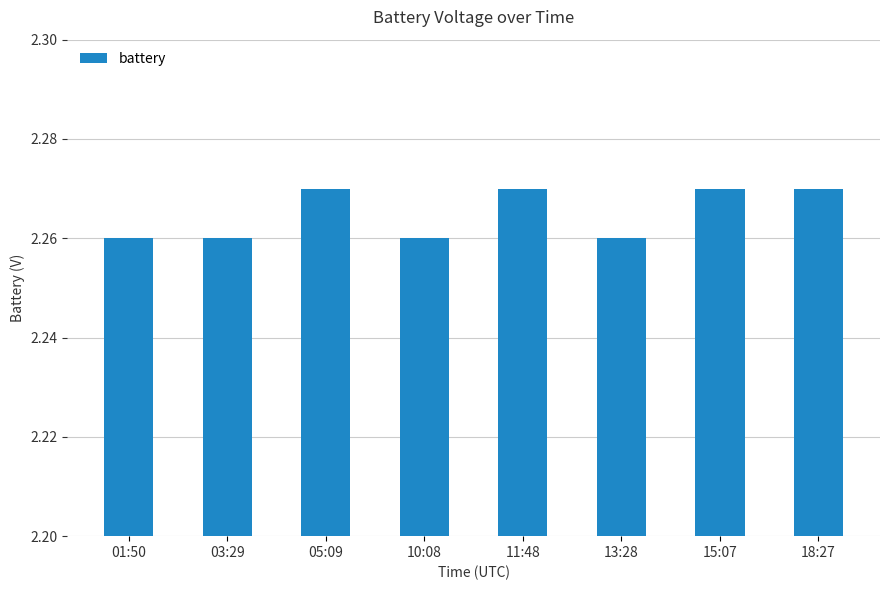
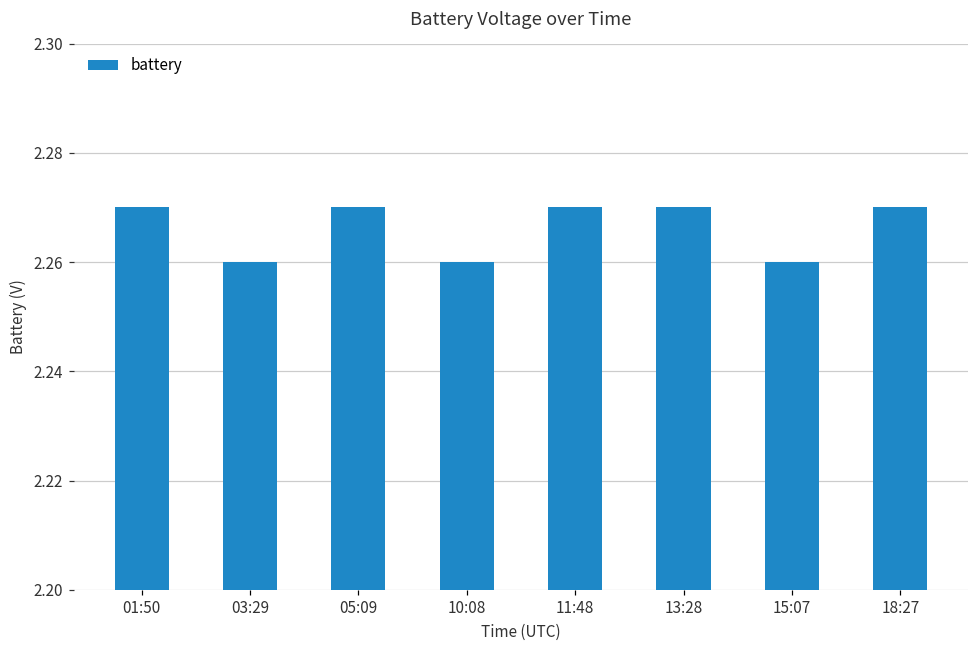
  {
-   "01:50": 2.26,
+   "01:50": 2.27,
    "03:29": 2.26,
    "05:09": 2.27,
    "10:08": 2.26,
    "11:48": 2.27,
-   "13:28": 2.26,
-   "15:07": 2.27,
+   "13:28": 2.27,
+   "15:07": 2.26,
    "18:27": 2.27
  }
